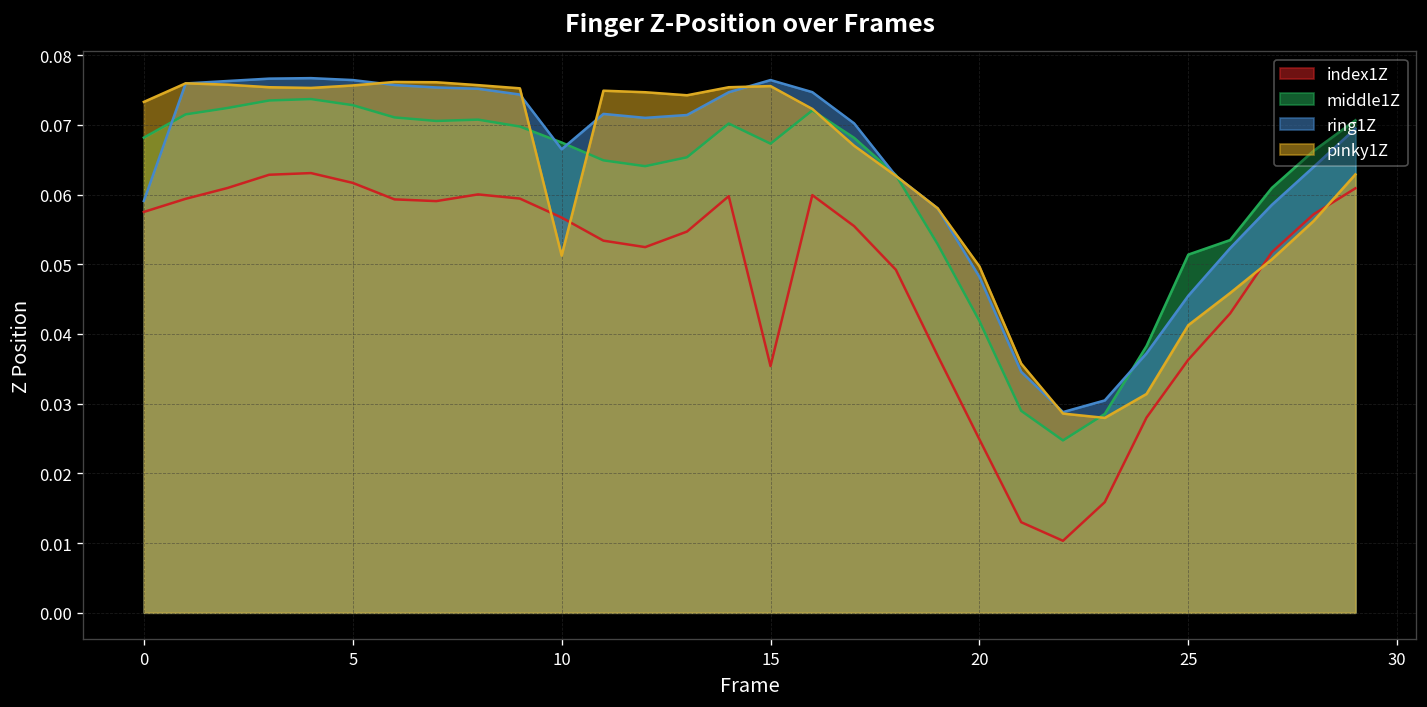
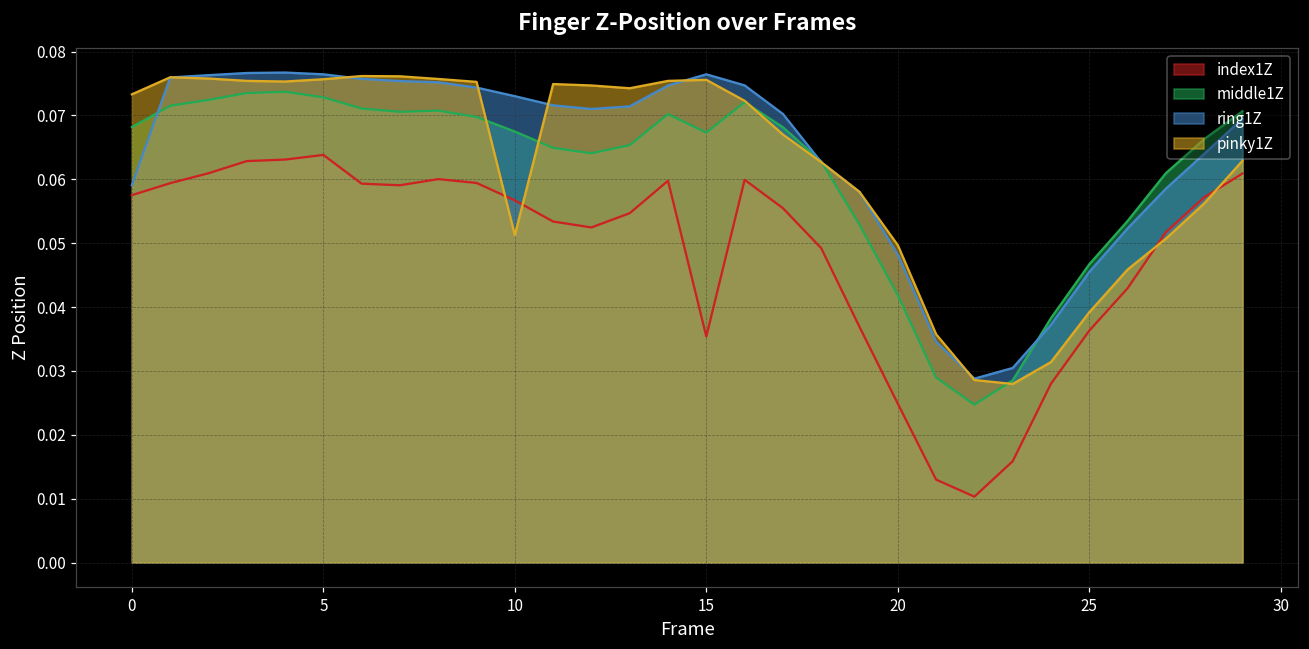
  {
    "index1Z": {
      "0": 0.058,
-     "5": 0.062,
+     "5": 0.064,
      "10": 0.057,
      "15": 0.035,
      "20": 0.025,
      "25": 0.036
    },
    "middle1Z": {
      "0": 0.068,
      "5": 0.073,
      "10": 0.067,
      "15": 0.067,
      "20": 0.042,
-     "25": 0.051
+     "25": 0.047
    },
    "ring1Z": {
      "0": 0.059,
      "5": 0.076,
-     "10": 0.067,
+     "10": 0.073,
      "15": 0.076,
      "20": 0.048,
      "25": 0.045
    },
    "pinky1Z": {
      "0": 0.073,
      "5": 0.076,
      "10": 0.051,
      "15": 0.076,
      "20": 0.050,
-     "25": 0.041
+     "25": 0.039
    }
  }
